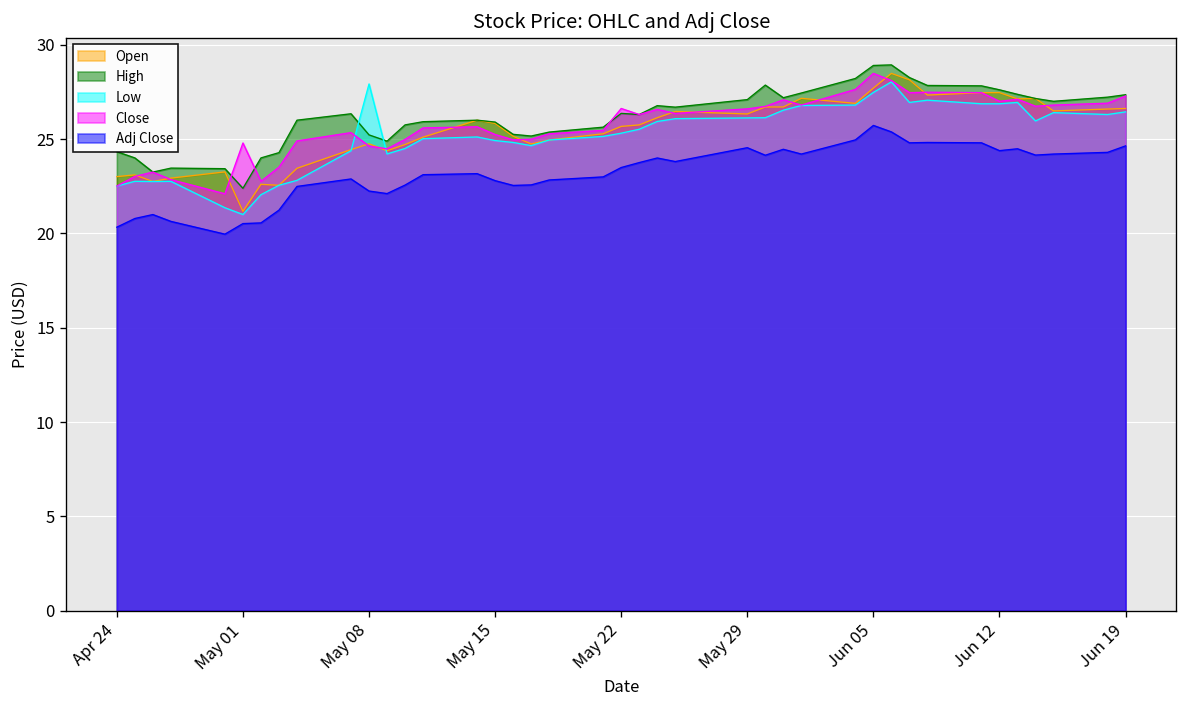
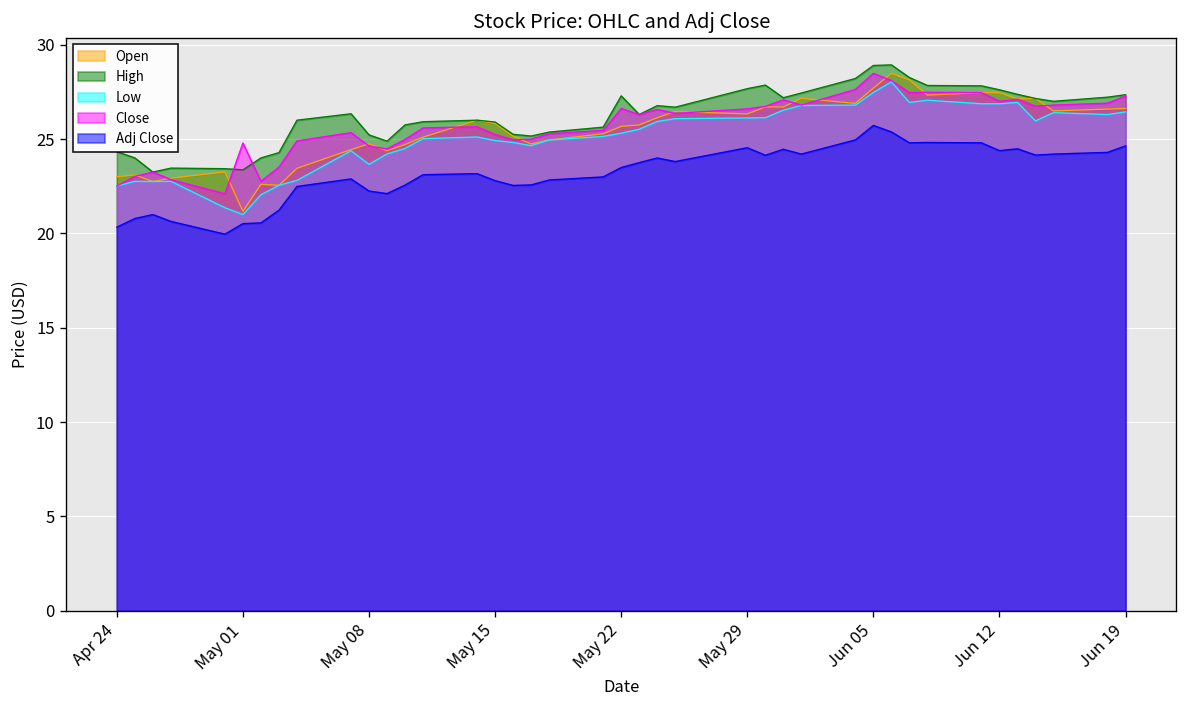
  {
    "Open": {
      "Apr 24": 23.0,
      "May 01": 21.2,
      "May 22": 25.7,
      "May 29": 26.3,
      "Jun 05": 27.7,
      "Jun 19": 26.6
    },
    "High": {
      "Apr 24": 24.3,
-     "May 01": 22.4,
+     "May 01": 23.4,
      "May 08": 25.2,
-     "May 22": 26.4,
-     "May 29": 27.1,
+     "May 22": 27.3,
+     "May 29": 27.7,
      "Jun 05": 28.9
    },
    "Low": {
      "May 01": 21.0,
-     "May 08": 27.9,
+     "May 08": 23.7,
      "May 15": 24.9,
      "May 22": 25.3,
      "May 29": 26.1,
      "Jun 05": 27.5,
      "Jun 19": 26.4
    },
    "Close": {
      "May 01": 24.8,
      "May 15": 25.2,
      "May 22": 26.6,
      "May 29": 26.6,
      "Jun 05": 28.5
    },
    "Adj Close": {
      "Apr 24": 20.3,
      "May 01": 20.5,
      "May 08": 22.2,
      "May 15": 22.8,
      "May 22": 23.5,
      "May 29": 24.5,
      "Jun 05": 25.7,
      "Jun 12": 24.4,
      "Jun 19": 24.6
    }
  }
